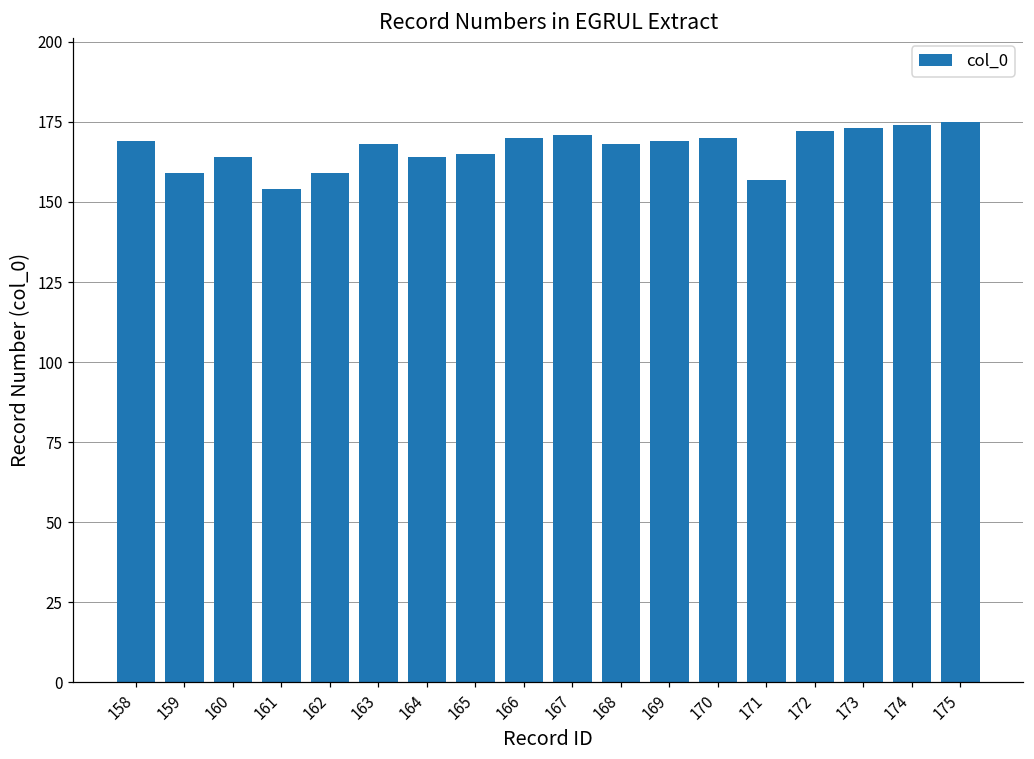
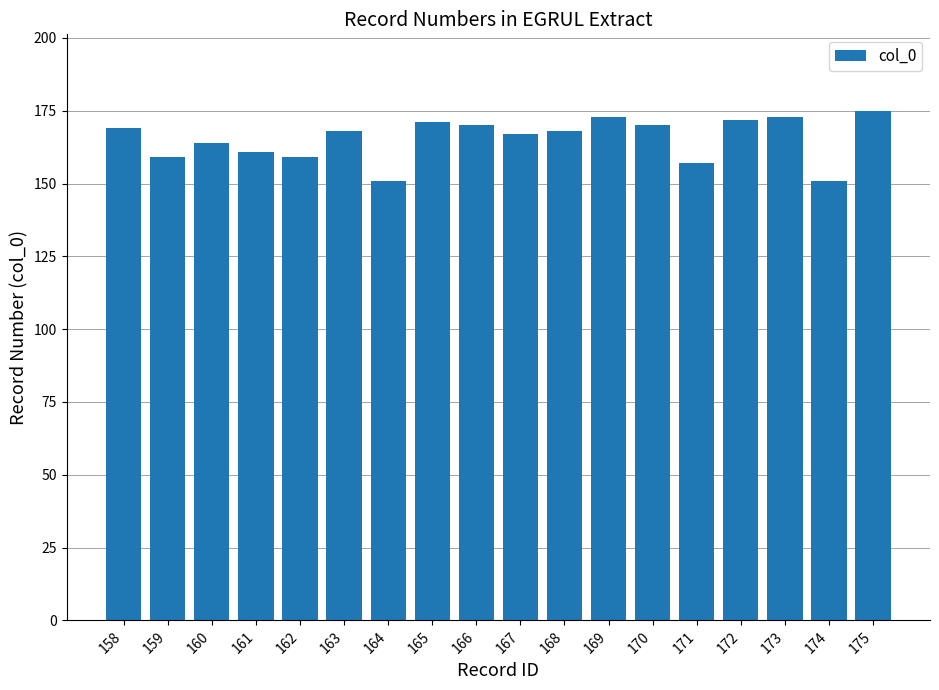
  {
    "158": 169,
    "159": 159,
    "160": 164,
-   "161": 154,
+   "161": 161,
    "162": 159,
    "163": 168,
-   "164": 164,
-   "165": 165,
+   "164": 151,
+   "165": 171,
    "166": 170,
-   "167": 171,
+   "167": 167,
    "168": 168,
-   "169": 169,
+   "169": 173,
    "170": 170,
    "171": 157,
    "172": 172,
    "173": 173,
-   "174": 174,
+   "174": 151,
    "175": 175
  }
